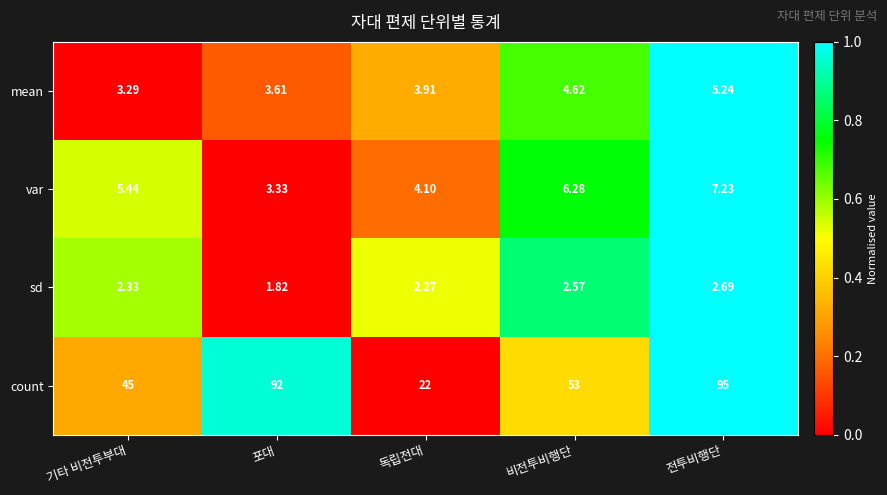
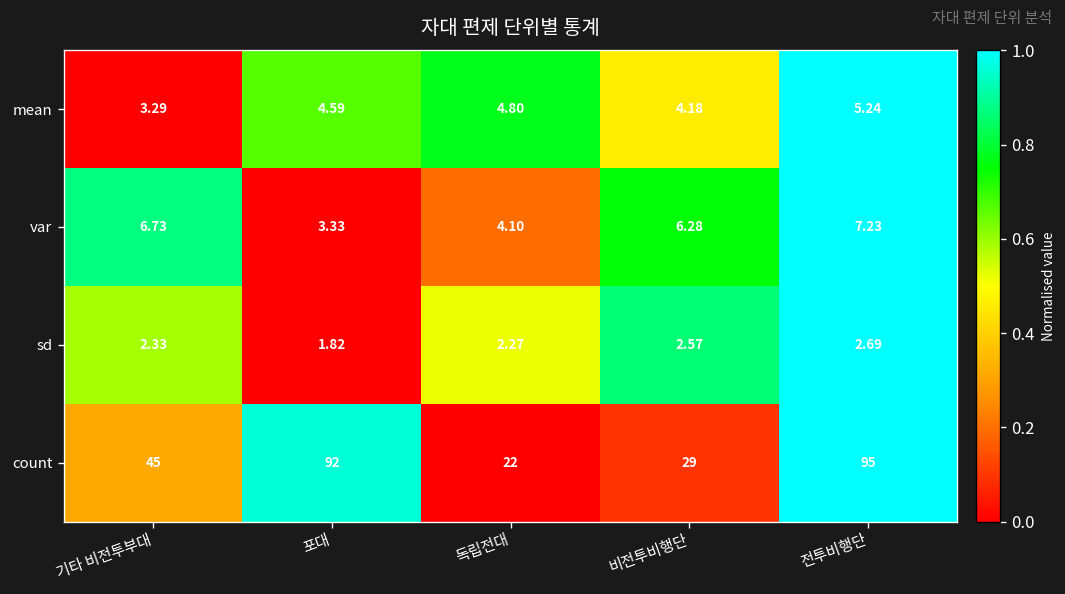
  {
    "mean": {
      "기타 비전투부대": 3.29,
-     "포대": 3.61,
-     "독립전대": 3.91,
-     "비전투비행단": 4.62,
+     "포대": 4.59,
+     "독립전대": 4.80,
+     "비전투비행단": 4.18,
      "전투비행단": 5.24
    },
    "var": {
-     "기타 비전투부대": 5.44,
+     "기타 비전투부대": 6.73,
      "포대": 3.33,
      "독립전대": 4.10,
      "비전투비행단": 6.28,
      "전투비행단": 7.23
    },
    "sd": {
      "기타 비전투부대": 2.33,
      "포대": 1.82,
      "독립전대": 2.27,
      "비전투비행단": 2.57,
      "전투비행단": 2.69
    },
    "count": {
      "기타 비전투부대": 45,
      "포대": 92,
      "독립전대": 22,
-     "비전투비행단": 53,
+     "비전투비행단": 29,
      "전투비행단": 95
    }
  }
